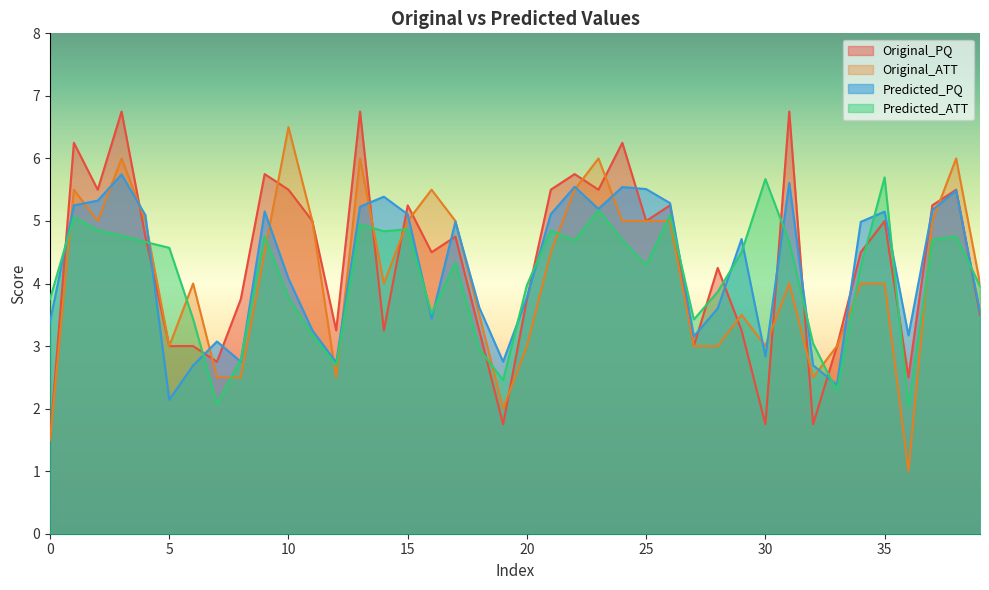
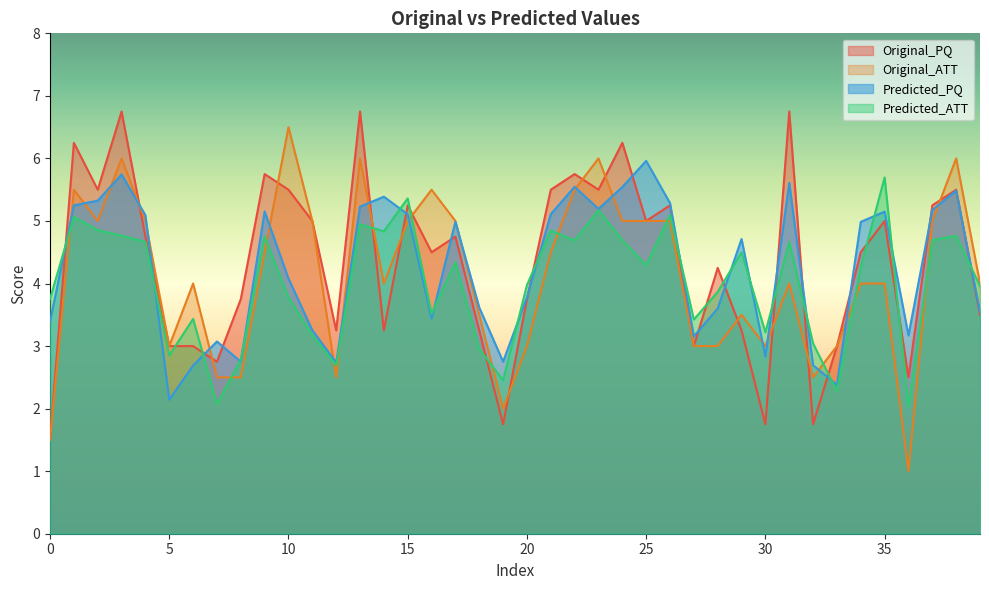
  {
    "Predicted_PQ": {
      "0": 3.4,
      "5": 2.1,
      "10": 4.1,
      "15": 5.1,
-     "25": 5.5,
+     "25": 6.0,
      "30": 2.8,
      "35": 5.1
    },
    "Predicted_ATT": {
      "0": 3.8,
-     "5": 4.6,
+     "5": 2.9,
      "10": 3.8,
-     "15": 4.9,
+     "15": 5.4,
      "20": 4.0,
      "25": 4.3,
-     "30": 5.7,
+     "30": 3.2,
      "35": 5.7
    }
  }
